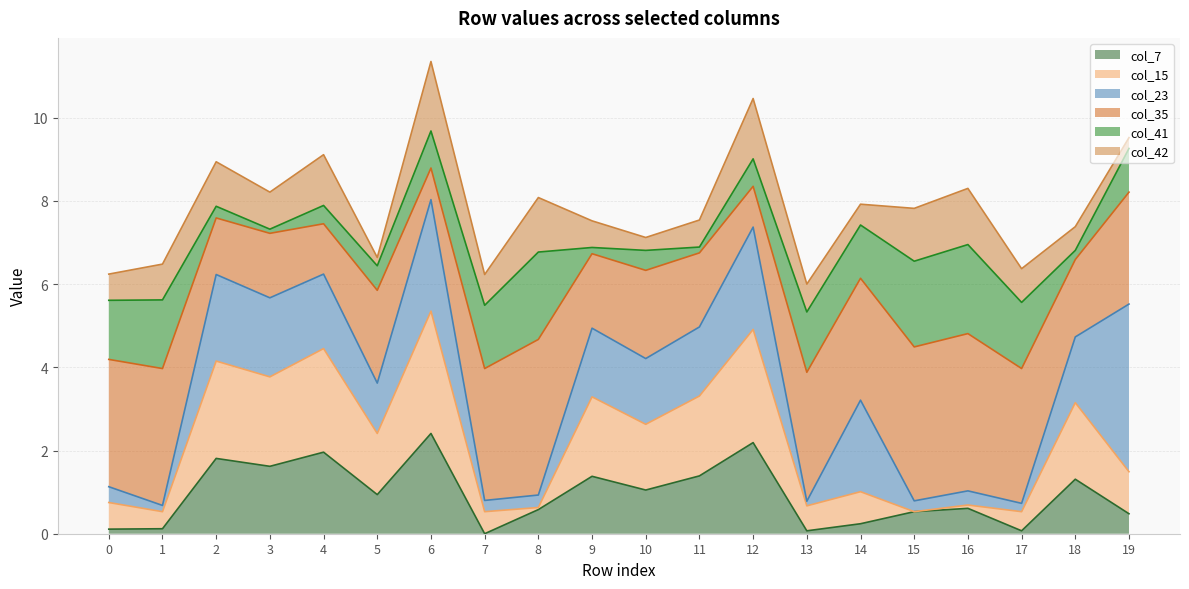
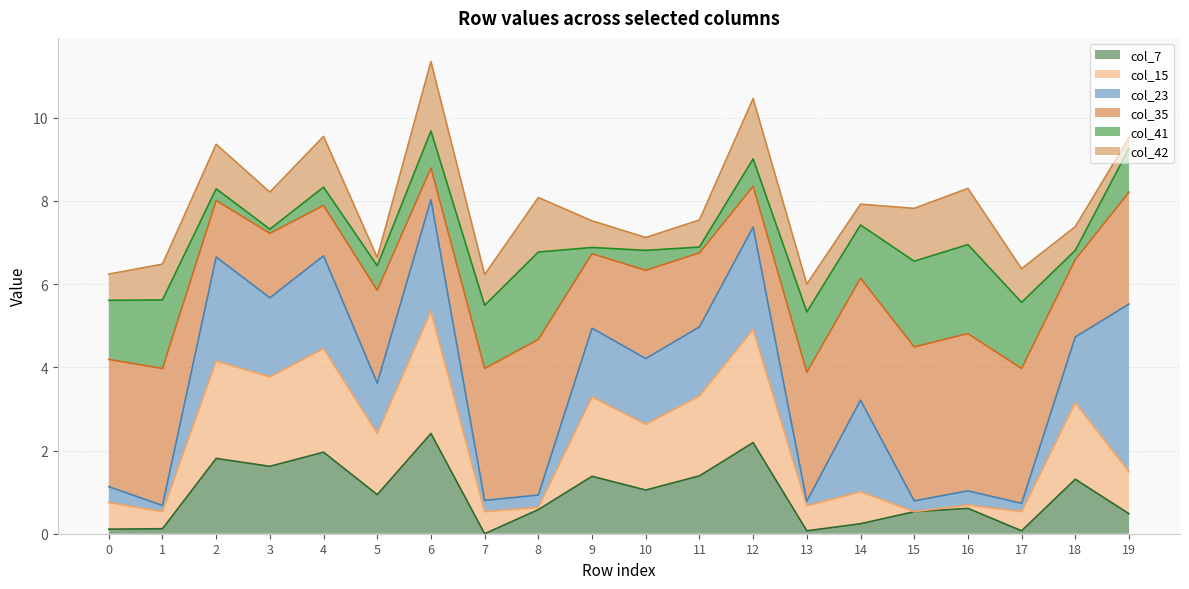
  {
    "col_23": {
      "0": 0.4,
      "1": 0.2,
-     "2": 2.1,
+     "2": 2.5,
      "3": 1.9,
-     "4": 1.8,
+     "4": 2.2,
      "5": 1.2,
      "6": 2.7,
      "7": 0.3,
      "8": 0.3,
      "9": 1.6,
      "10": 1.6,
      "11": 1.7,
      "12": 2.5,
      "13": 0.1,
      "14": 2.2,
      "15": 0.3,
      "16": 0.3,
      "17": 0.2,
      "18": 1.6,
      "19": 4.0
    }
  }
